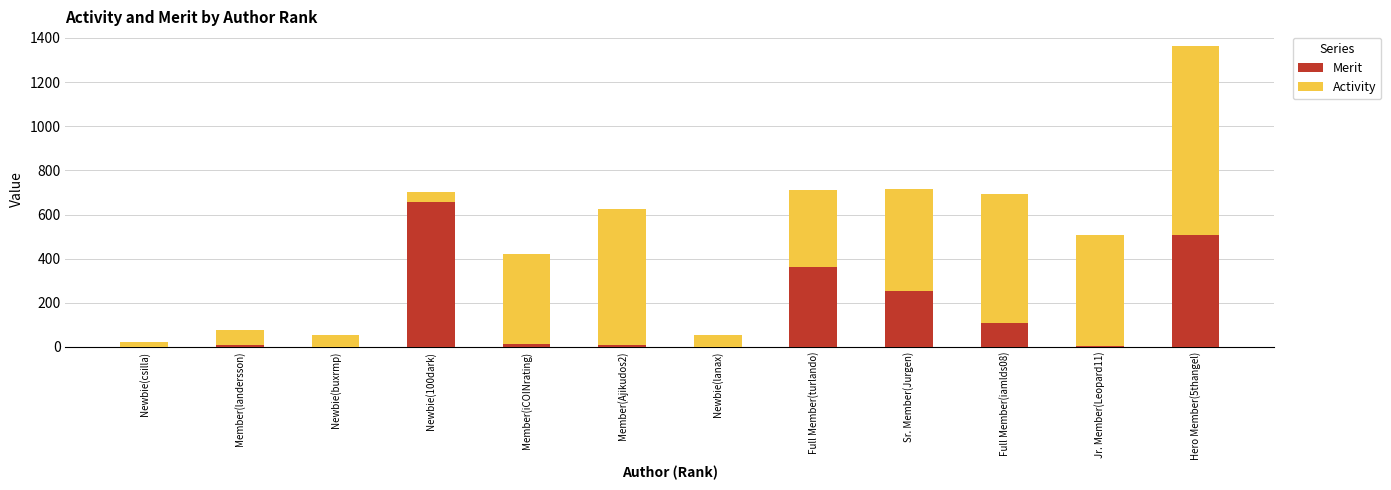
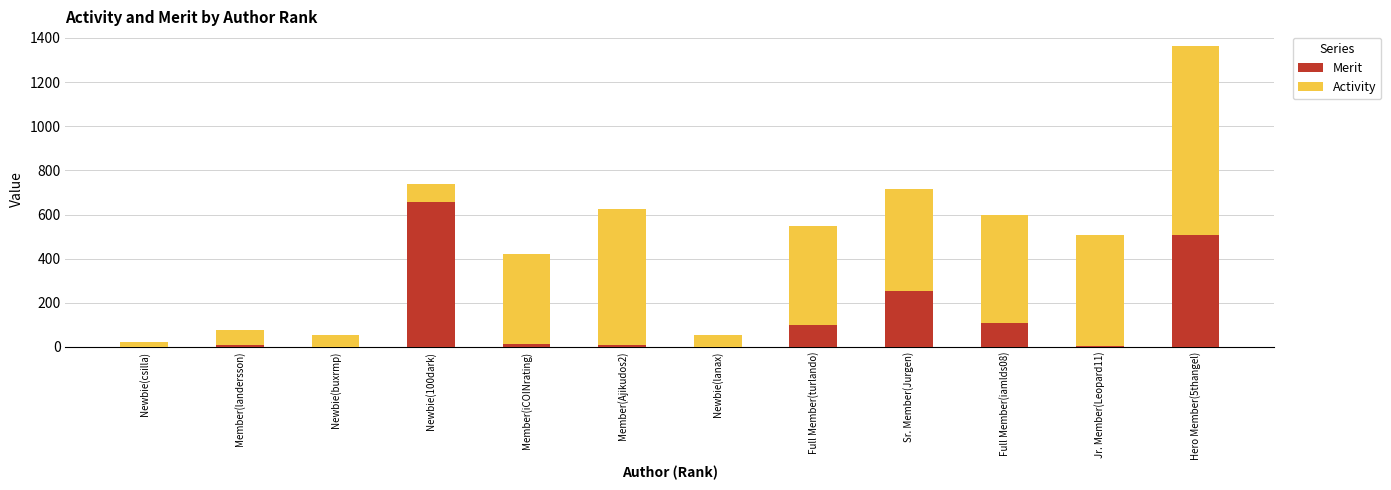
  {
    "Merit": {
      "Newbie(csilla)": 0,
      "Newbie(buxrmp)": 0,
      "Newbie(100dark)": 660,
      "Newbie(lanax)": 0,
-     "Full Member(turlando)": 360,
+     "Full Member(turlando)": 100,
      "Sr. Member(Jurgen)": 250,
      "Full Member(iamlds08)": 110,
      "Hero Member(5thangel)": 510
    },
    "Activity": {
      "Newbie(csilla)": 20,
      "Member(landersson)": 70,
      "Newbie(buxrmp)": 60,
-     "Newbie(100dark)": 50,
+     "Newbie(100dark)": 90,
      "Member(iCOINrating)": 410,
      "Member(Ajikudos2)": 610,
      "Newbie(lanax)": 50,
-     "Full Member(turlando)": 350,
+     "Full Member(turlando)": 450,
      "Sr. Member(Jurgen)": 460,
-     "Full Member(iamlds08)": 580,
+     "Full Member(iamlds08)": 490,
      "Jr. Member(Leopard11)": 500,
      "Hero Member(5thangel)": 850
    }
  }
